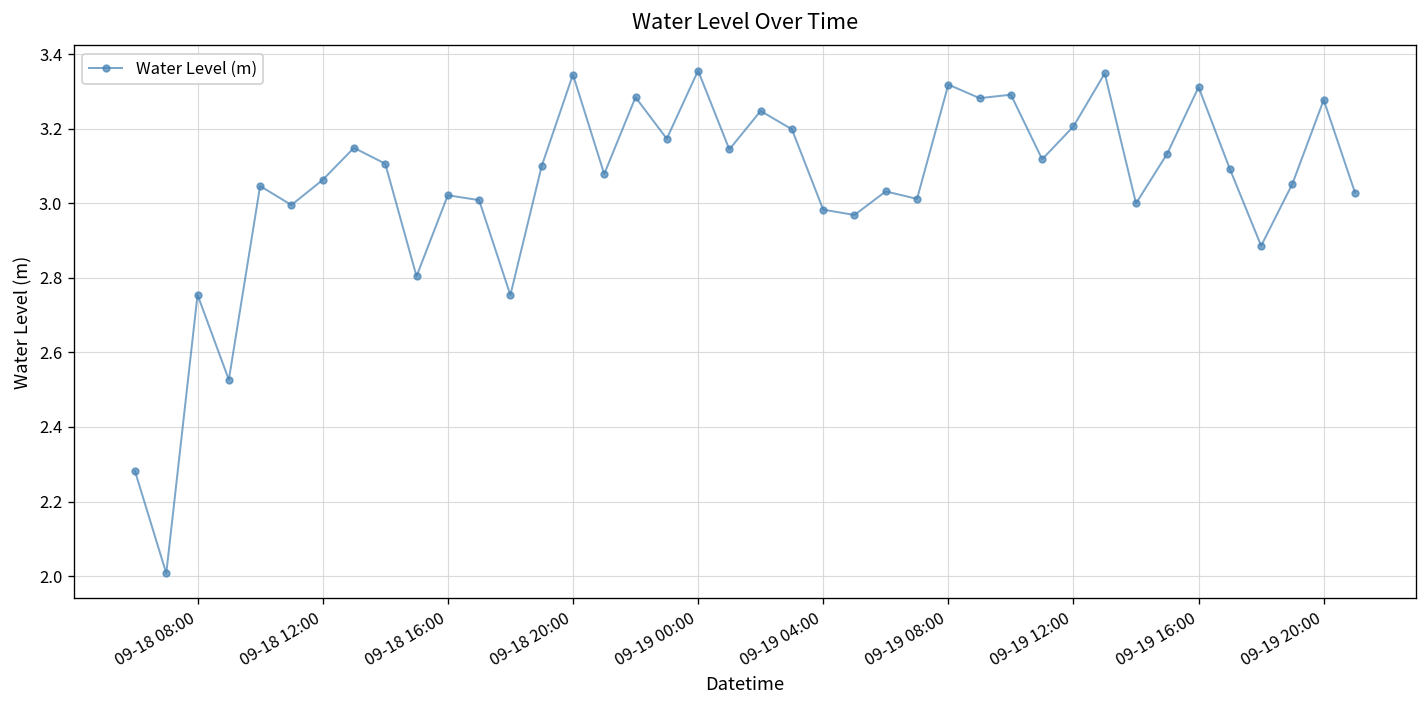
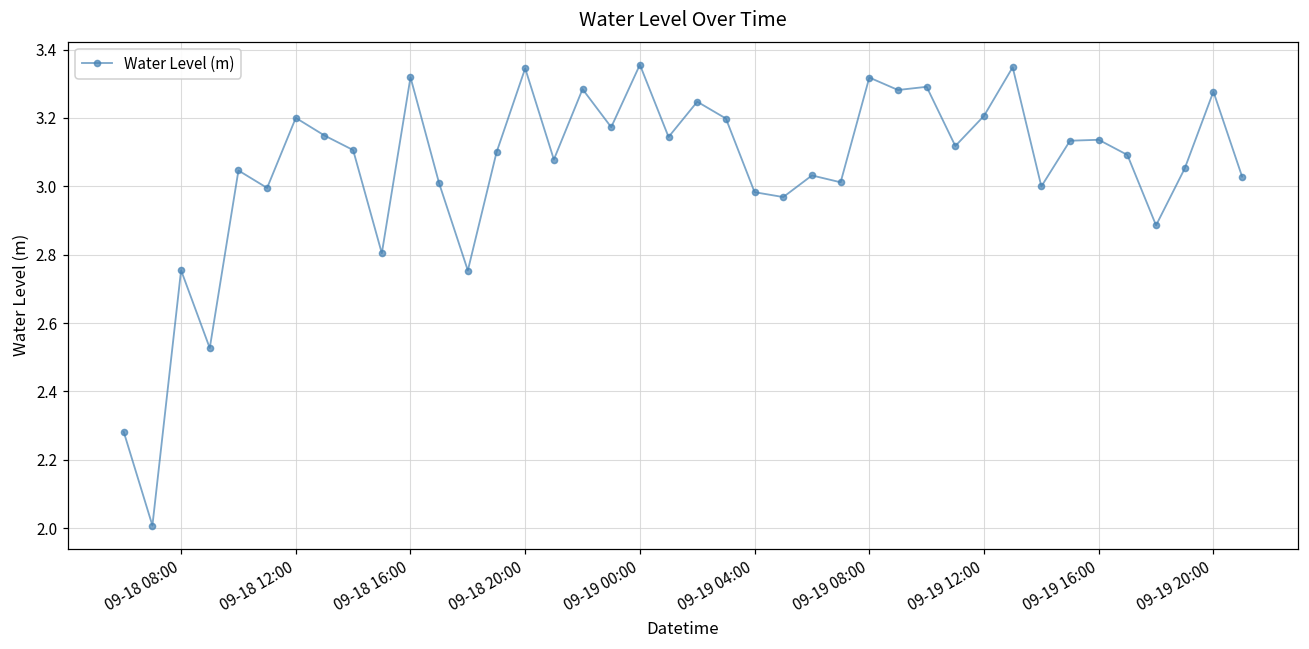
  {
    "09-18 08:00": 2.75,
-   "09-18 12:00": 3.06,
-   "09-18 16:00": 3.02,
+   "09-18 12:00": 3.20,
+   "09-18 16:00": 3.32,
    "09-18 20:00": 3.35,
    "09-19 00:00": 3.36,
    "09-19 04:00": 2.98,
    "09-19 08:00": 3.32,
    "09-19 12:00": 3.21,
-   "09-19 16:00": 3.31,
+   "09-19 16:00": 3.14,
    "09-19 20:00": 3.28
  }
